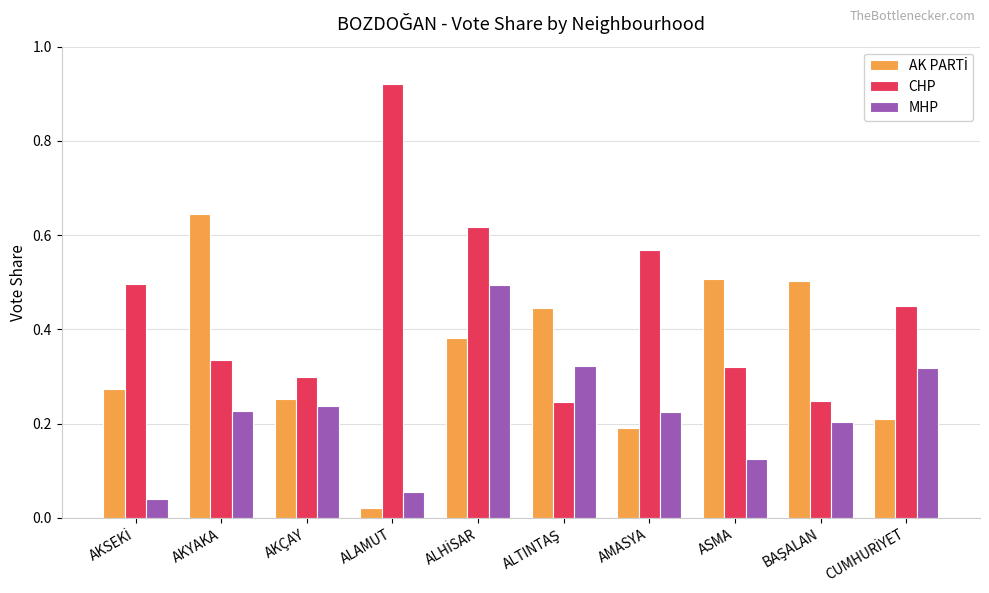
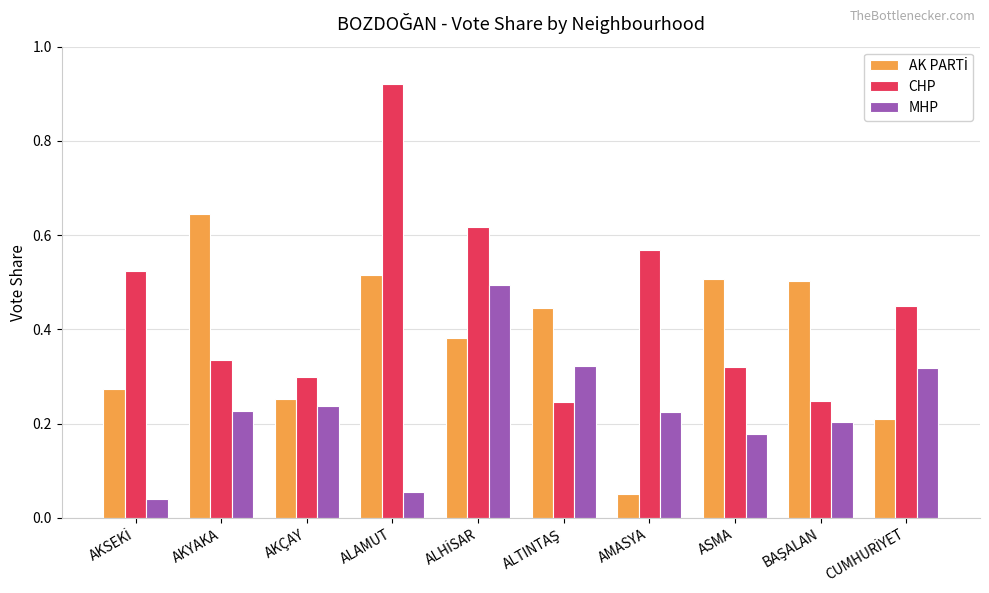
  {
    "AK PARTİ": {
      "AKSEKİ": 0.27,
      "AKYAKA": 0.64,
      "AKÇAY": 0.25,
-     "ALAMUT": 0.02,
+     "ALAMUT": 0.51,
      "ALHİSAR": 0.38,
      "ALTINTAŞ": 0.45,
-     "AMASYA": 0.19,
+     "AMASYA": 0.05,
      "ASMA": 0.51,
      "BAŞALAN": 0.50,
      "CUMHURİYET": 0.21
    },
    "CHP": {
-     "AKSEKİ": 0.50,
+     "AKSEKİ": 0.52,
      "AKYAKA": 0.34,
      "AKÇAY": 0.30,
      "ALAMUT": 0.92,
      "ALHİSAR": 0.62,
      "ALTINTAŞ": 0.25,
      "AMASYA": 0.57,
      "ASMA": 0.32,
      "BAŞALAN": 0.25,
      "CUMHURİYET": 0.45
    },
    "MHP": {
      "AKSEKİ": 0.04,
      "AKYAKA": 0.23,
      "AKÇAY": 0.24,
      "ALAMUT": 0.06,
      "ALHİSAR": 0.49,
      "ALTINTAŞ": 0.32,
      "AMASYA": 0.22,
-     "ASMA": 0.13,
+     "ASMA": 0.18,
      "BAŞALAN": 0.20,
      "CUMHURİYET": 0.32
    }
  }
